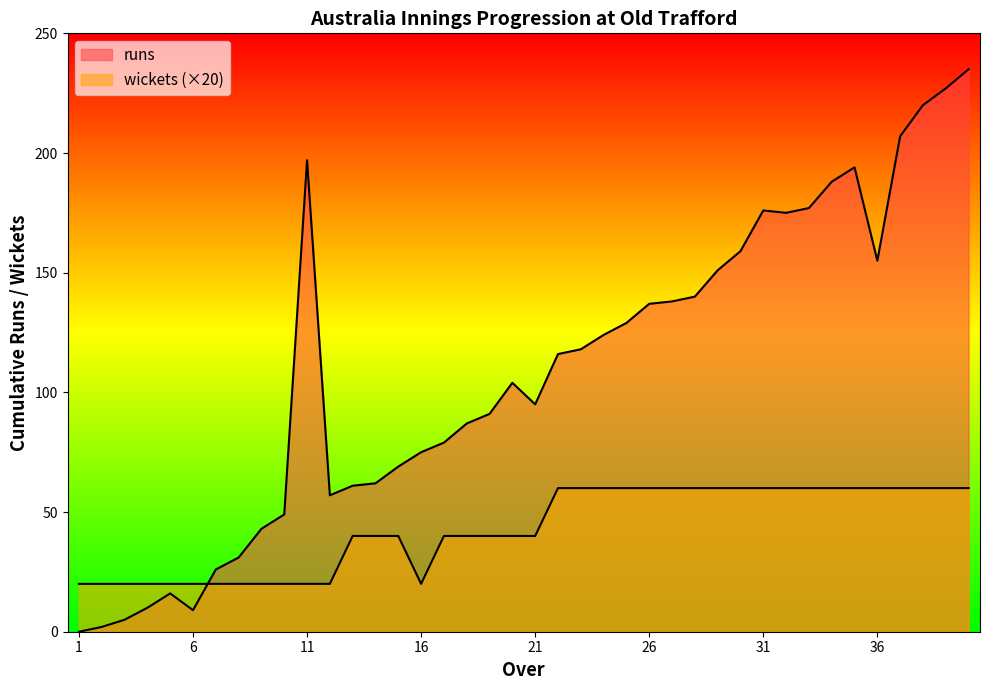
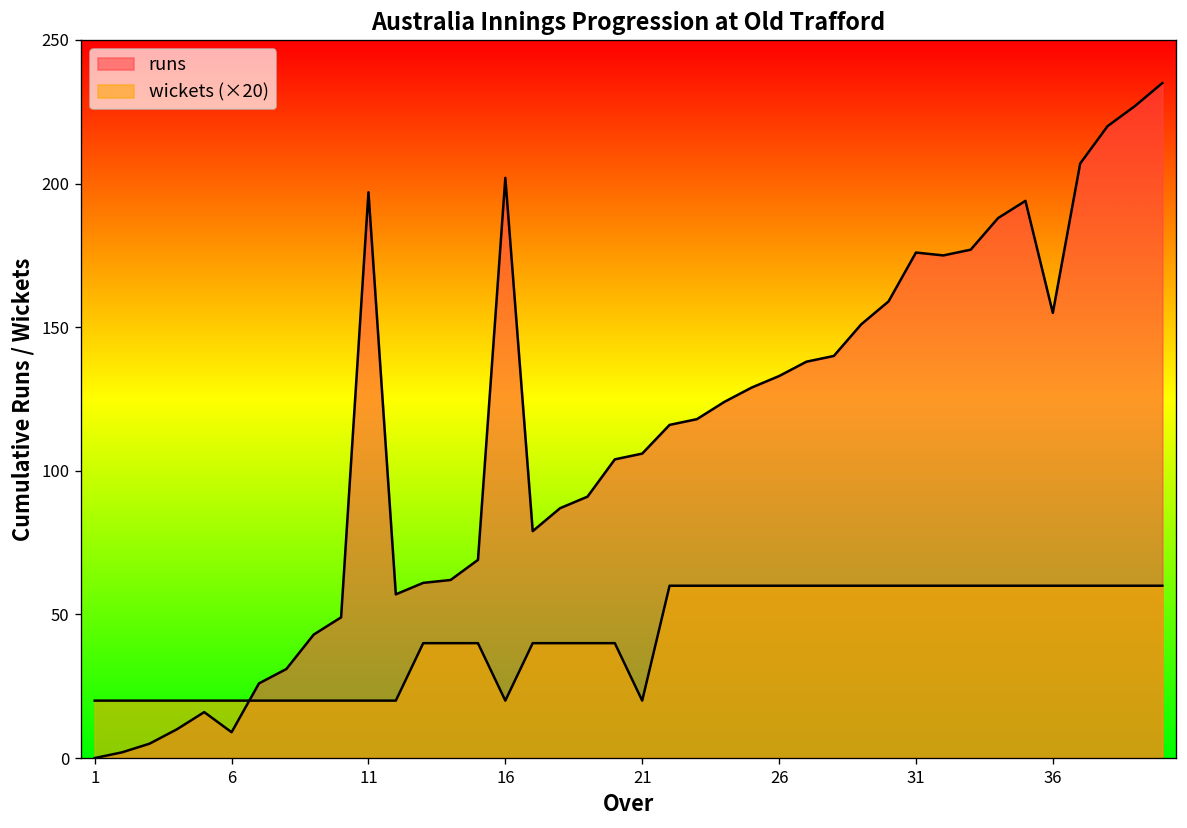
  {
    "runs": {
      "1": 0,
      "6": 9,
      "11": 197,
-     "16": 75,
-     "21": 95,
-     "26": 137,
+     "16": 202,
+     "21": 106,
+     "26": 133,
      "31": 176,
      "36": 155
    },
    "wickets (×20)": {
      "1": 20,
      "6": 20,
      "11": 20,
      "16": 20,
-     "21": 40,
+     "21": 20,
      "26": 60,
      "31": 60,
      "36": 60
    }
  }
